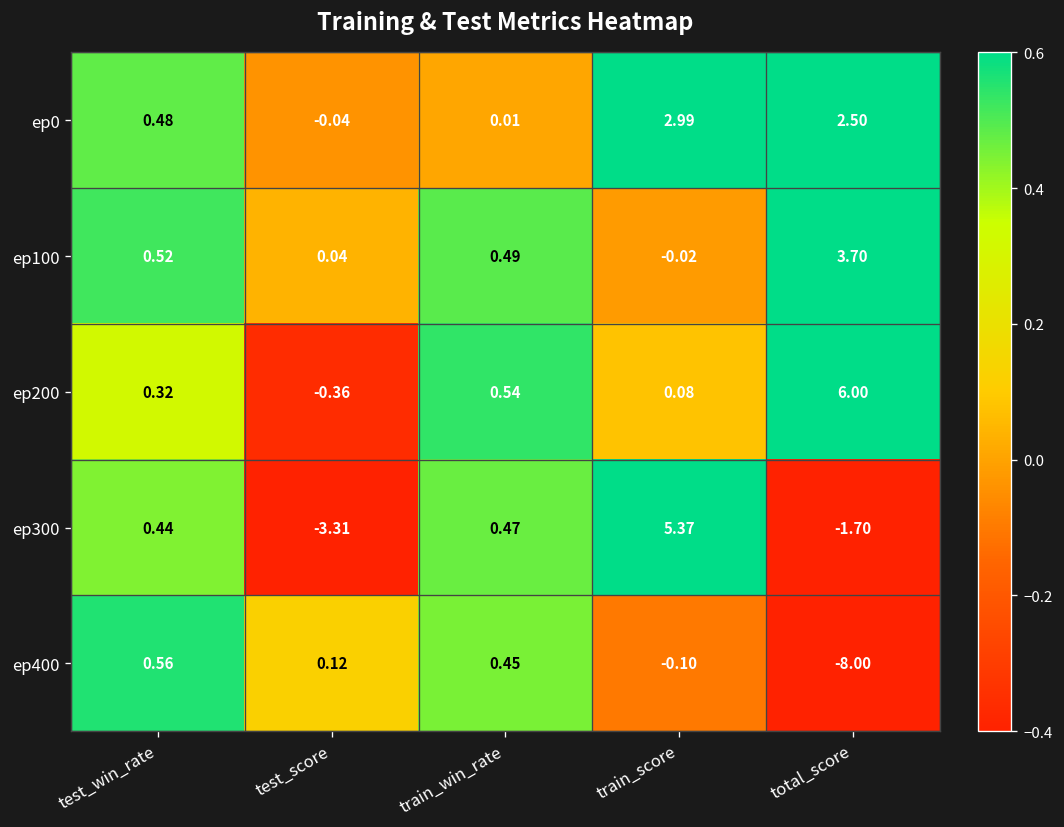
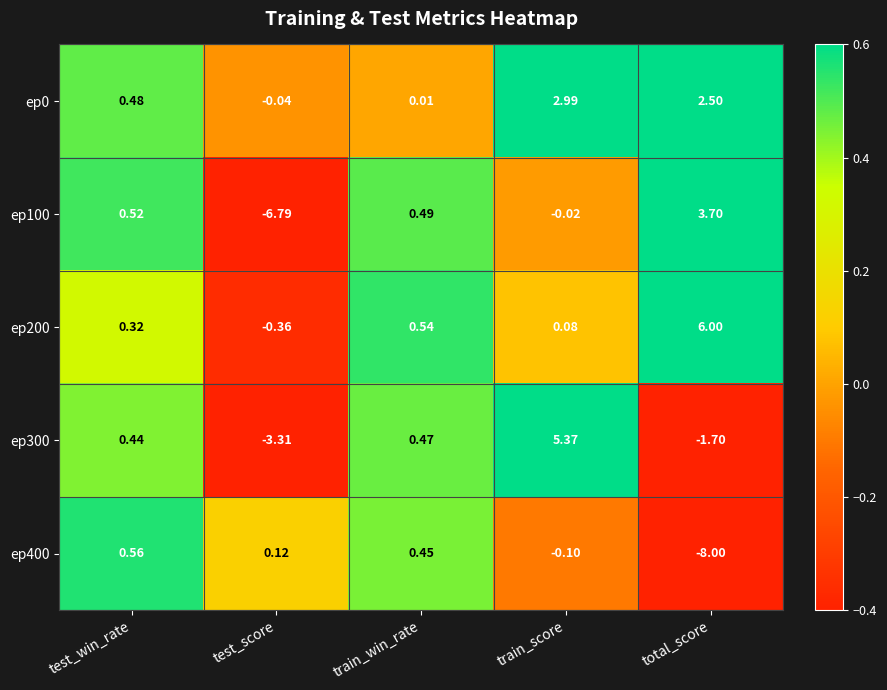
  {
    "ep0": {
      "test_win_rate": 0.48,
      "test_score": -0.04,
      "train_win_rate": 0.01,
      "train_score": 2.99,
      "total_score": 2.50
    },
    "ep100": {
      "test_win_rate": 0.52,
-     "test_score": 0.04,
+     "test_score": -6.79,
      "train_win_rate": 0.49,
      "train_score": -0.02,
      "total_score": 3.70
    },
    "ep200": {
      "test_win_rate": 0.32,
      "test_score": -0.36,
      "train_win_rate": 0.54,
      "train_score": 0.08,
      "total_score": 6.00
    },
    "ep300": {
      "test_win_rate": 0.44,
      "test_score": -3.31,
      "train_win_rate": 0.47,
      "train_score": 5.37,
      "total_score": -1.70
    },
    "ep400": {
      "test_win_rate": 0.56,
      "test_score": 0.12,
      "train_win_rate": 0.45,
      "train_score": -0.10,
      "total_score": -8.00
    }
  }
